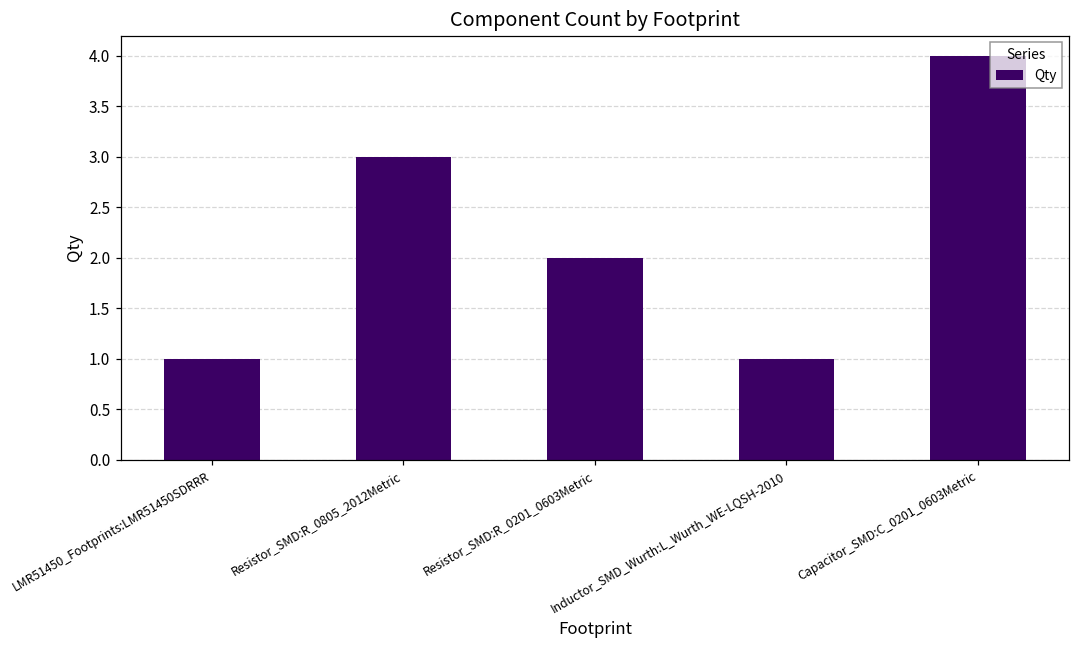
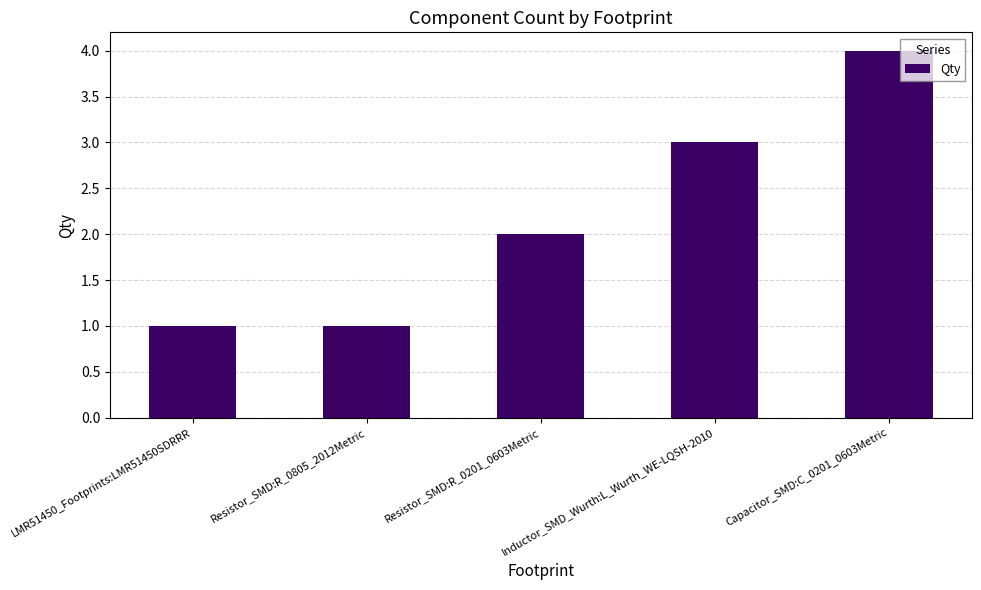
  {
    "LMR51450_Footprints:LMR51450SDRRR": 1,
-   "Resistor_SMD:R_0805_2012Metric": 3,
+   "Resistor_SMD:R_0805_2012Metric": 1,
    "Resistor_SMD:R_0201_0603Metric": 2,
-   "Inductor_SMD_Wurth:L_Wurth_WE-LQSH-2010": 1,
+   "Inductor_SMD_Wurth:L_Wurth_WE-LQSH-2010": 3,
    "Capacitor_SMD:C_0201_0603Metric": 4
  }
